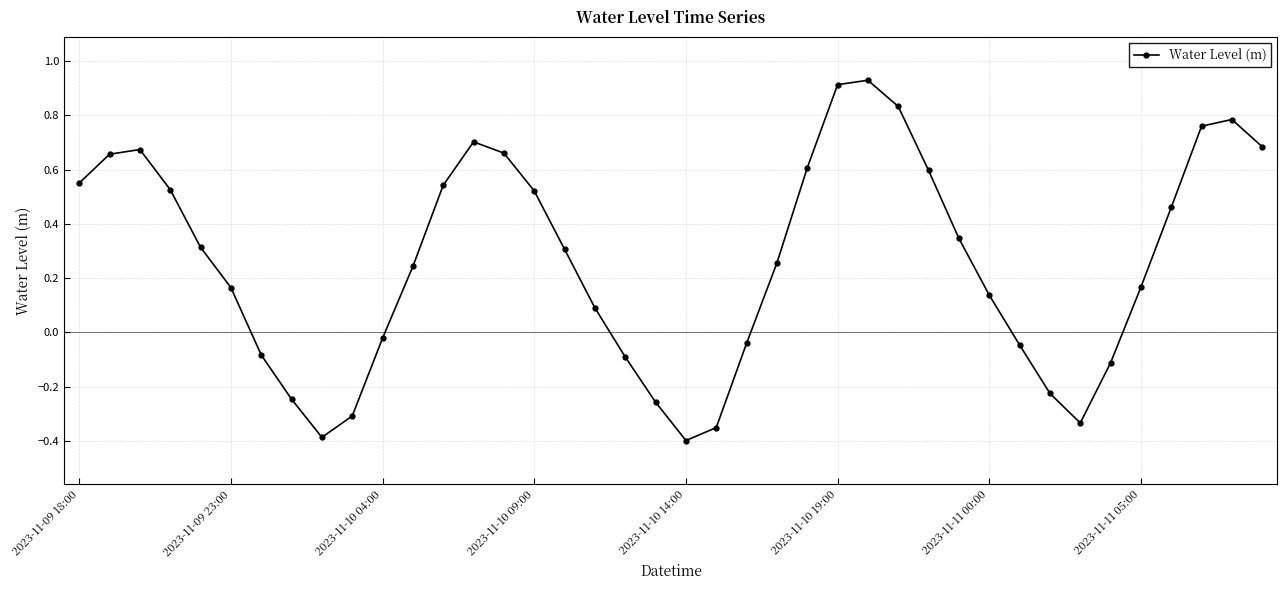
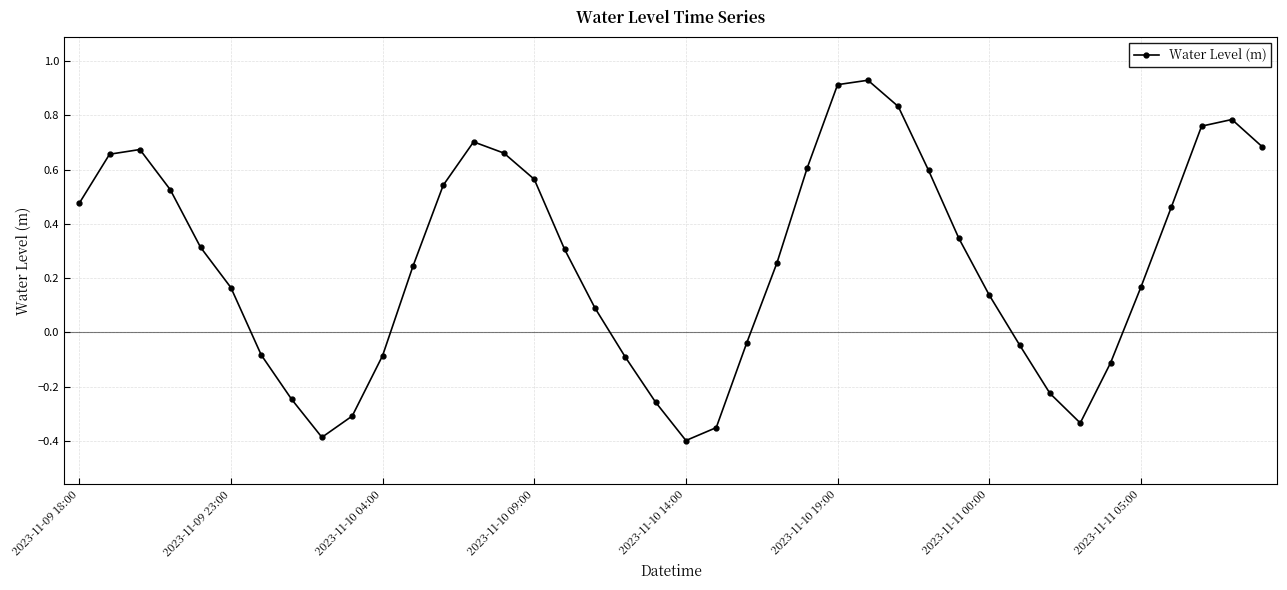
  {
-   "2023-11-09 18:00": 0.55,
+   "2023-11-09 18:00": 0.48,
    "2023-11-09 23:00": 0.16,
-   "2023-11-10 04:00": -0.02,
-   "2023-11-10 09:00": 0.52,
+   "2023-11-10 04:00": -0.09,
+   "2023-11-10 09:00": 0.56,
    "2023-11-10 14:00": -0.40,
    "2023-11-10 19:00": 0.91,
    "2023-11-11 00:00": 0.14,
    "2023-11-11 05:00": 0.17
  }
